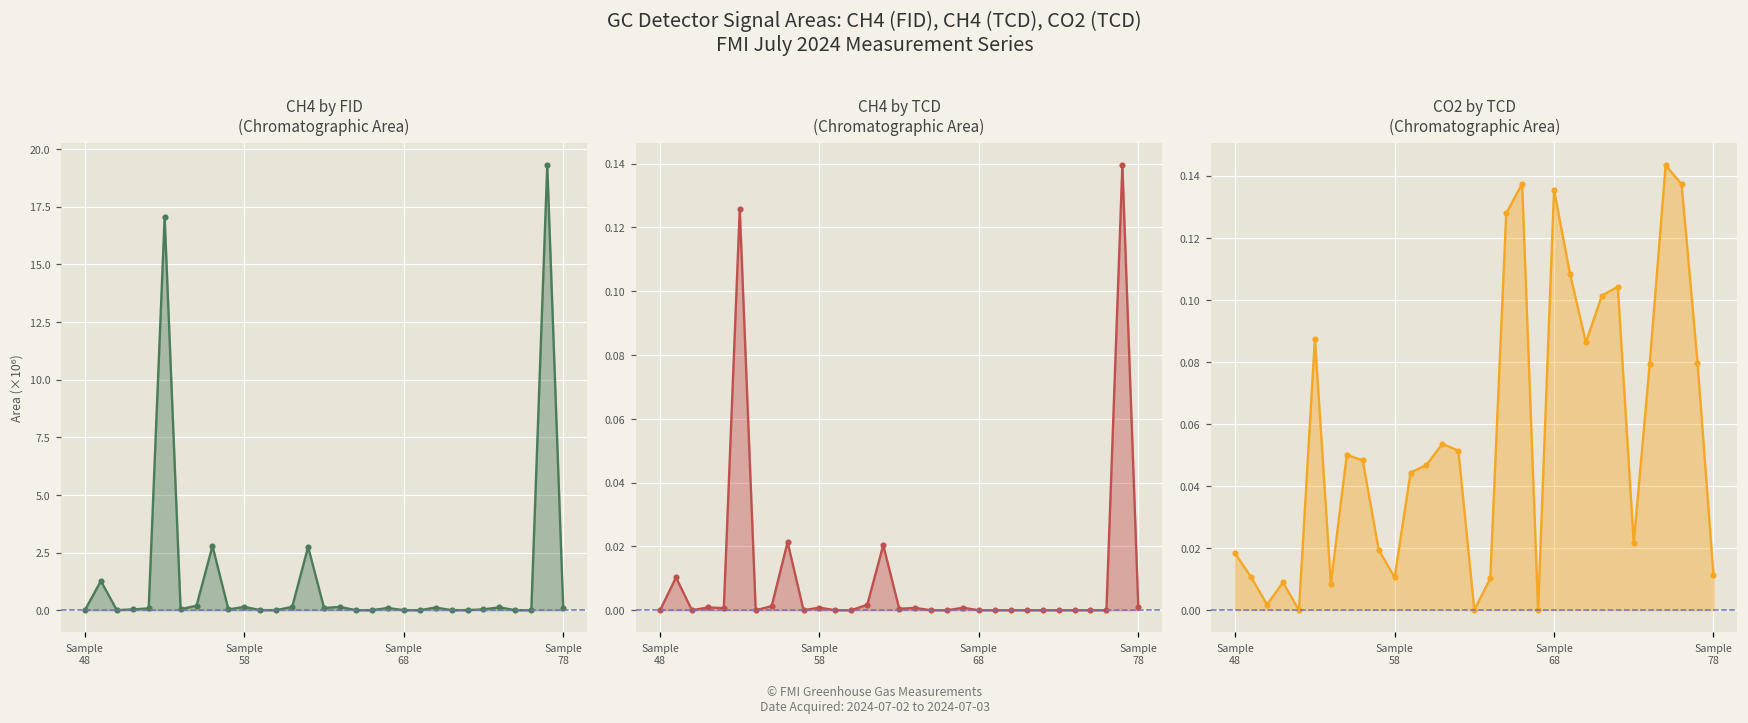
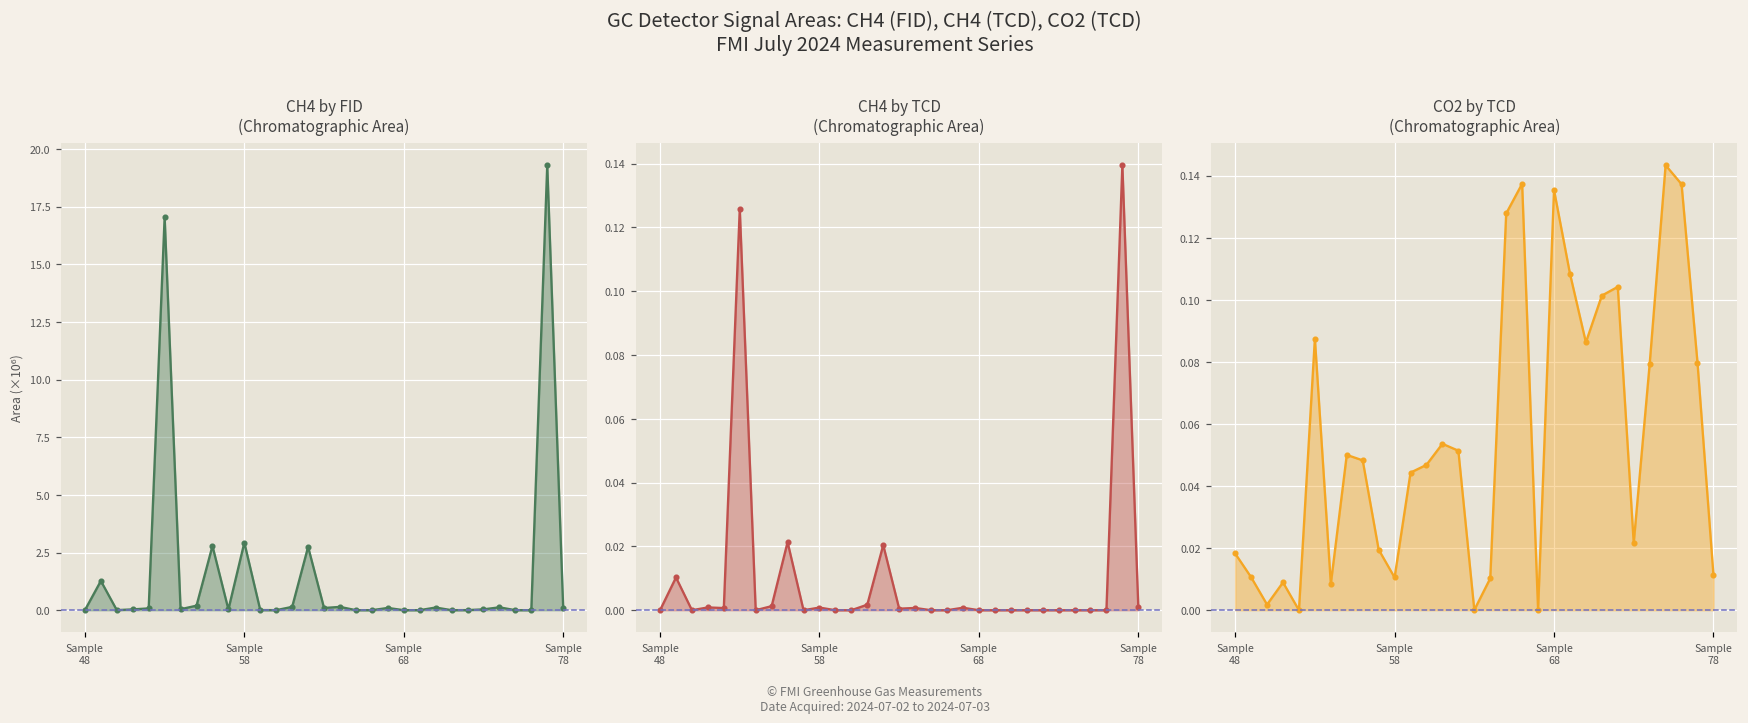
  {
    "CH4 by FID (Chromatographic Area)": {
      "Sample 48": 0.0,
-     "Sample 58": 0.1,
+     "Sample 58": 2.9,
      "Sample 68": 0.0,
      "Sample 78": 0.1
    },
    "CH4 by TCD (Chromatographic Area)": {
      "Sample 48": 0.000,
      "Sample 58": 0.001,
      "Sample 68": 0.000,
      "Sample 78": 0.001
    },
    "CO2 by TCD (Chromatographic Area)": {
      "Sample 48": 0.018,
      "Sample 58": 0.011,
      "Sample 68": 0.135,
      "Sample 78": 0.011
    }
  }
